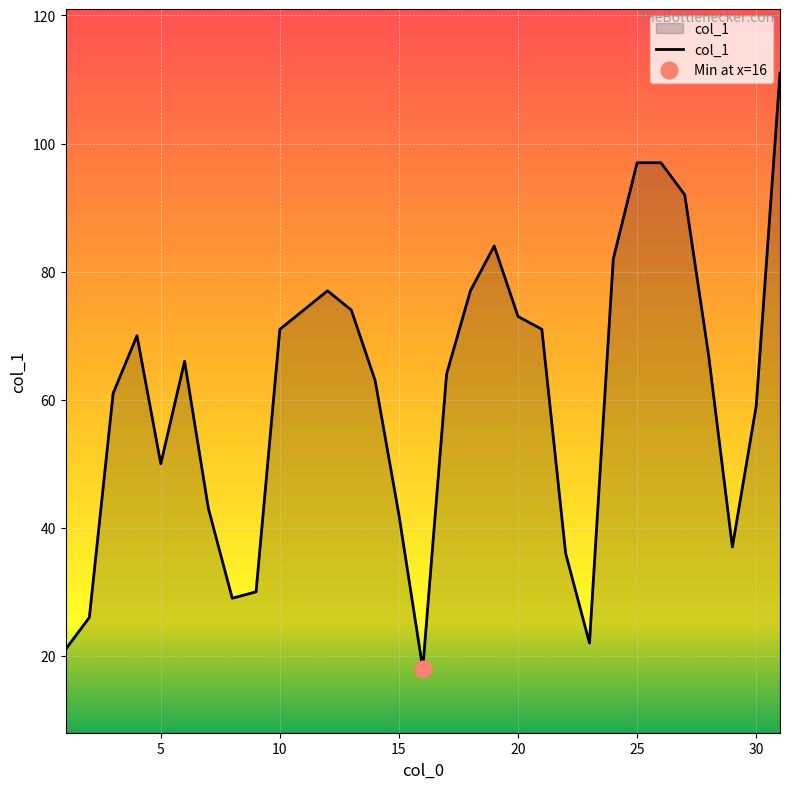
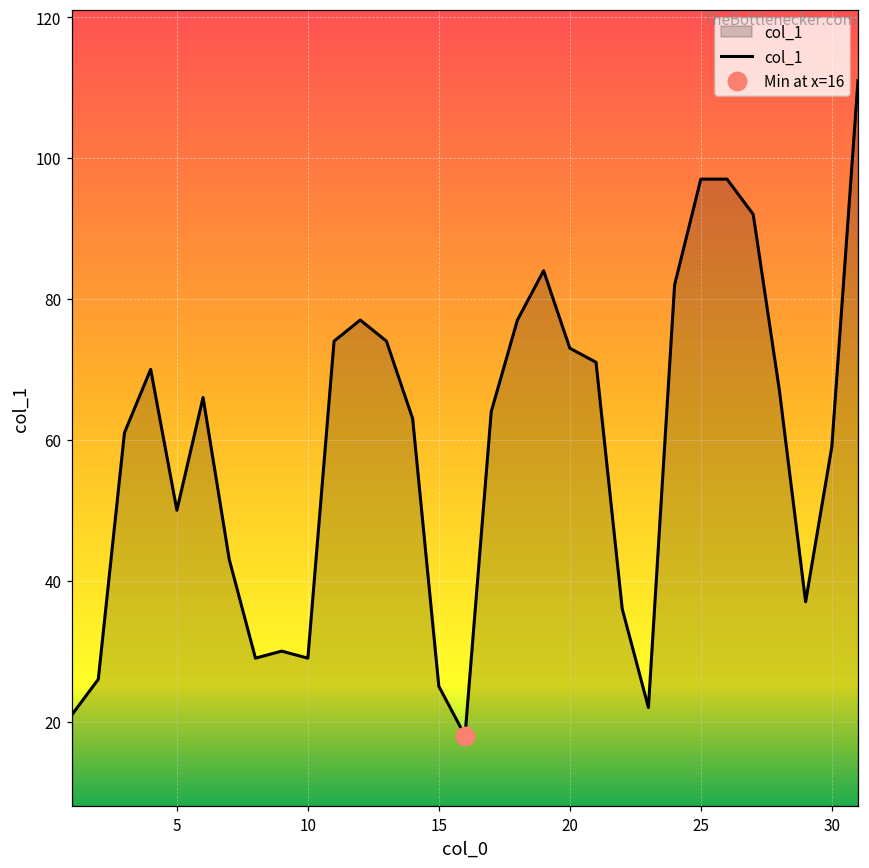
  {
    "col_1": {
      "5": 50,
-     "10": 71,
-     "15": 42,
+     "10": 29,
+     "15": 25,
      "20": 73,
      "25": 97,
      "30": 59
    }
  }
